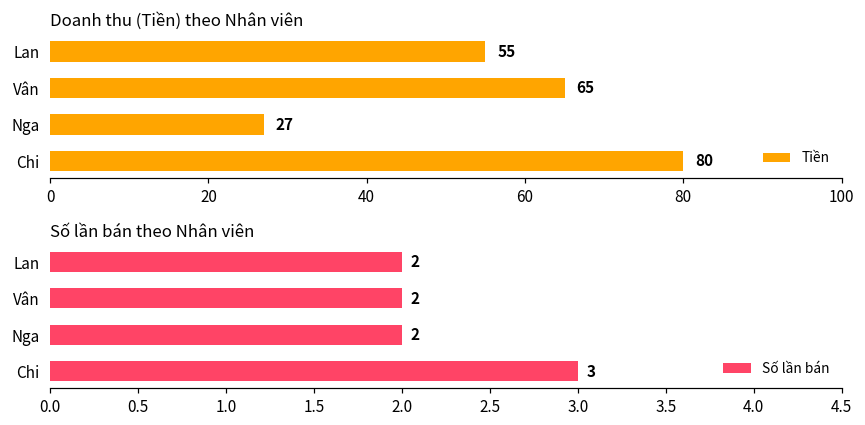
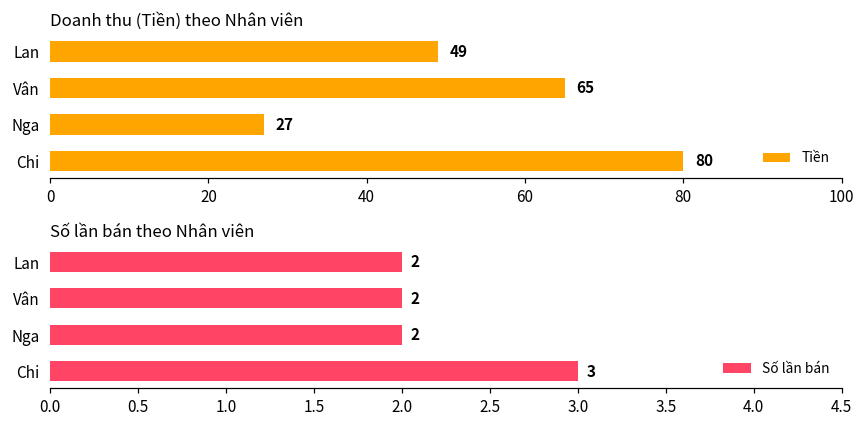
  {
    "Doanh thu (Tiền) theo Nhân viên": {
-     "Lan": 55,
+     "Lan": 49,
      "Vân": 65,
      "Nga": 27,
      "Chi": 80
    },
    "Số lần bán theo Nhân viên": {
      "Lan": 2,
      "Vân": 2,
      "Nga": 2,
      "Chi": 3
    }
  }
